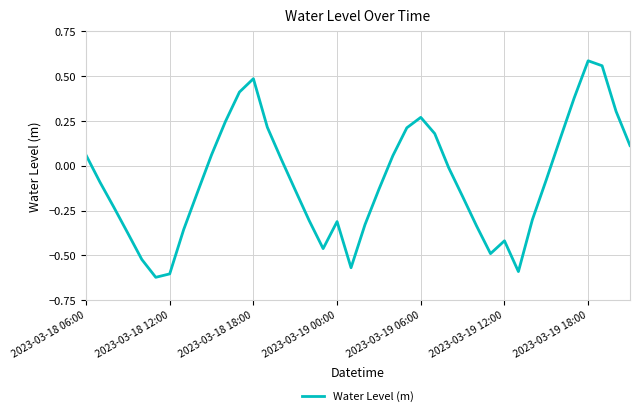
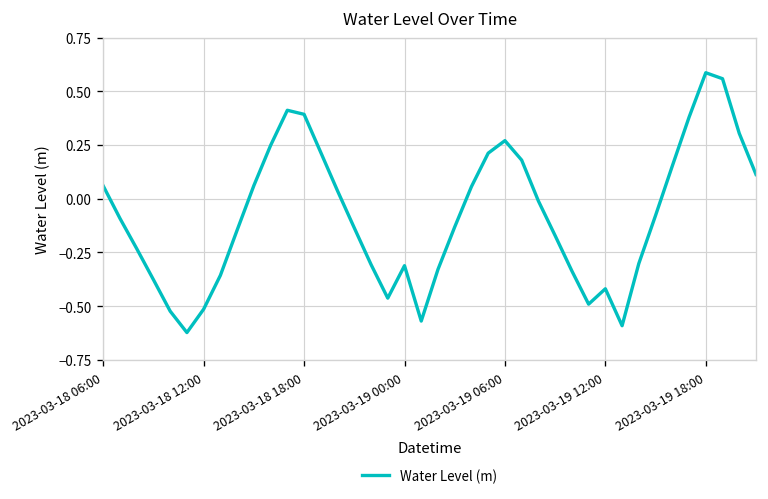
  {
    "2023-03-18 06:00": 0.06,
-   "2023-03-18 12:00": -0.60,
-   "2023-03-18 18:00": 0.49,
+   "2023-03-18 12:00": -0.51,
+   "2023-03-18 18:00": 0.39,
    "2023-03-19 00:00": -0.31,
    "2023-03-19 06:00": 0.27,
    "2023-03-19 12:00": -0.42,
    "2023-03-19 18:00": 0.59
  }
